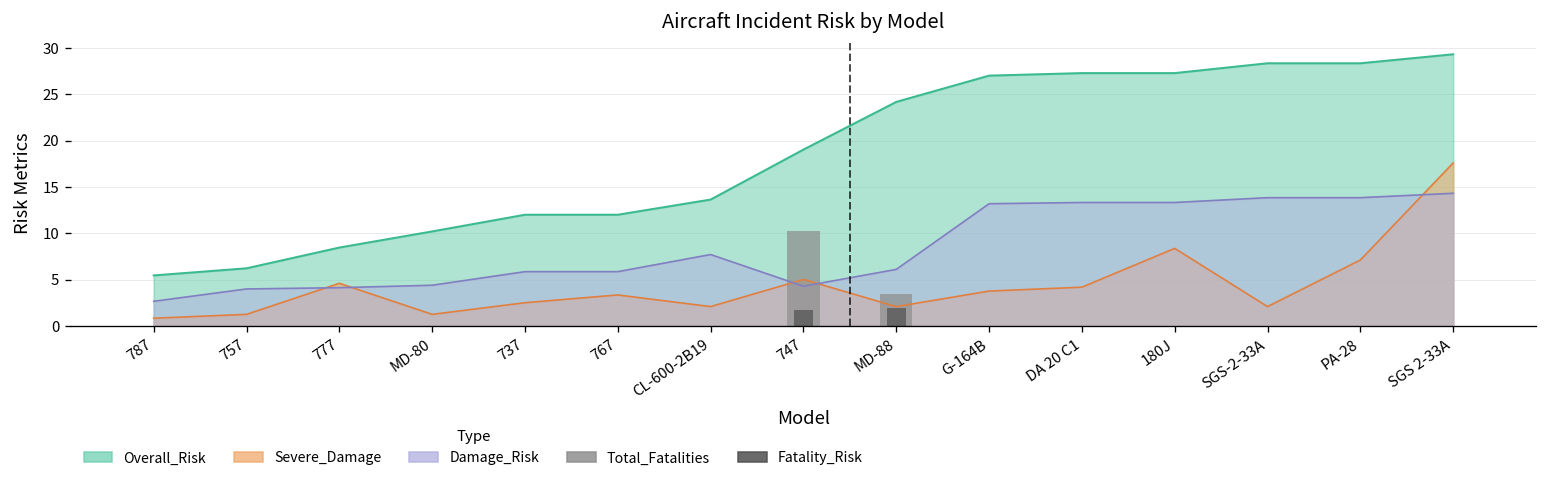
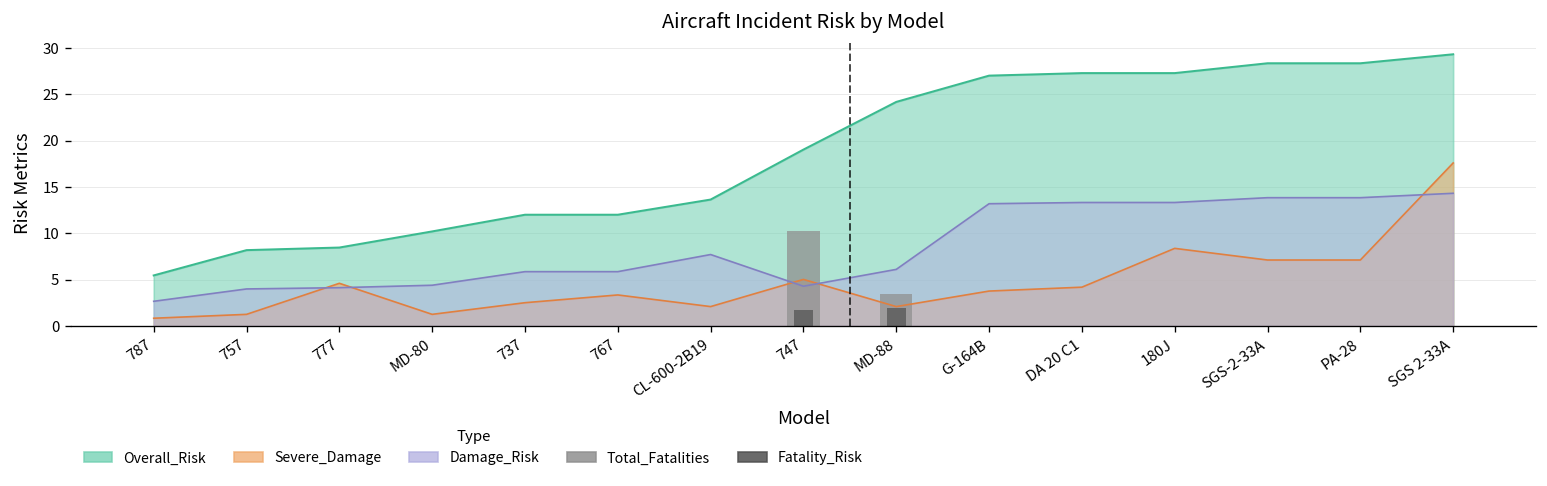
  {
    "Overall_Risk": {
      "787": 5,
-     "757": 6,
+     "757": 8,
      "777": 8,
      "MD-80": 10,
      "737": 12,
      "767": 12,
      "CL-600-2B19": 14,
      "747": 19,
      "MD-88": 24,
      "G-164B": 27,
      "DA 20 C1": 27,
      "180J": 27,
      "SGS-2-33A": 28,
      "PA-28": 28,
      "SGS 2-33A": 29
    },
    "Total_Fatalities": {
      "787": 0,
      "757": 0,
      "777": 0,
      "MD-80": 0,
      "737": 0,
      "767": 0,
      "CL-600-2B19": 0,
      "747": 10,
      "MD-88": 3,
      "G-164B": 0,
      "DA 20 C1": 0,
      "180J": 0,
      "SGS-2-33A": 0,
      "PA-28": 0,
      "SGS 2-33A": 0
    },
    "Severe_Damage": {
      "787": 1,
      "757": 1,
      "777": 5,
      "MD-80": 1,
      "737": 3,
      "767": 3,
      "CL-600-2B19": 2,
      "747": 5,
      "MD-88": 2,
      "G-164B": 4,
      "DA 20 C1": 4,
      "180J": 8,
-     "SGS-2-33A": 2,
+     "SGS-2-33A": 7,
      "PA-28": 7,
      "SGS 2-33A": 18
    },
    "Fatality_Risk": {
      "787": 0,
      "757": 0,
      "777": 0,
      "MD-80": 0,
      "737": 0,
      "767": 0,
      "CL-600-2B19": 0,
      "G-164B": 0,
      "DA 20 C1": 0,
      "180J": 0,
      "SGS-2-33A": 0,
      "PA-28": 0,
      "SGS 2-33A": 0
    },
    "Damage_Risk": {
      "787": 3,
      "757": 4,
      "777": 4,
      "MD-80": 4,
      "737": 6,
      "767": 6,
      "CL-600-2B19": 8,
      "747": 4,
      "MD-88": 6,
      "G-164B": 13,
      "DA 20 C1": 13,
      "180J": 13,
      "SGS-2-33A": 14,
      "PA-28": 14,
      "SGS 2-33A": 14
    }
  }
